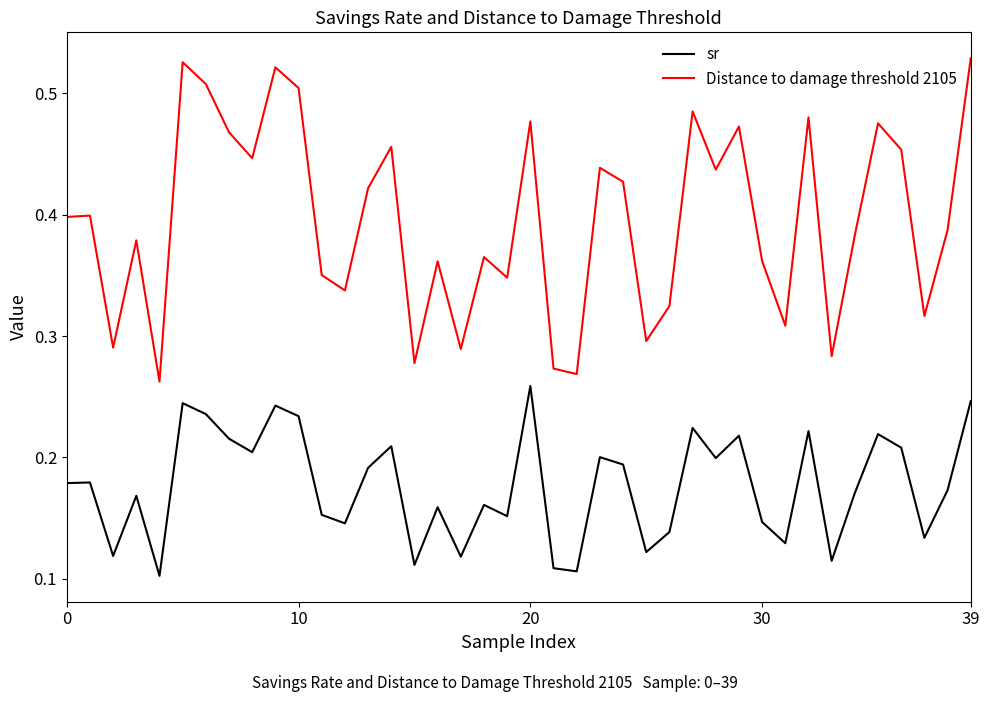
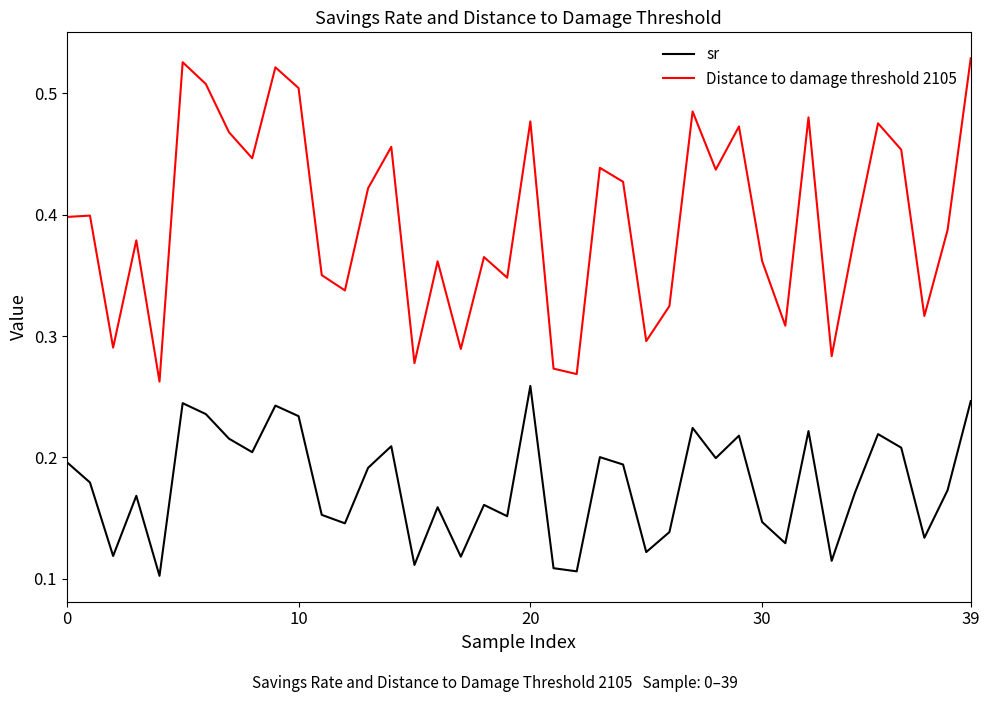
  {
    "sr": {
-     "0": 0.179,
+     "0": 0.196,
      "10": 0.234,
      "20": 0.259,
      "30": 0.147,
      "39": 0.246
    },
    "Distance to damage threshold 2105": {
      "0": 0.398,
      "10": 0.505,
      "20": 0.477,
      "30": 0.362,
      "39": 0.529
    }
  }
